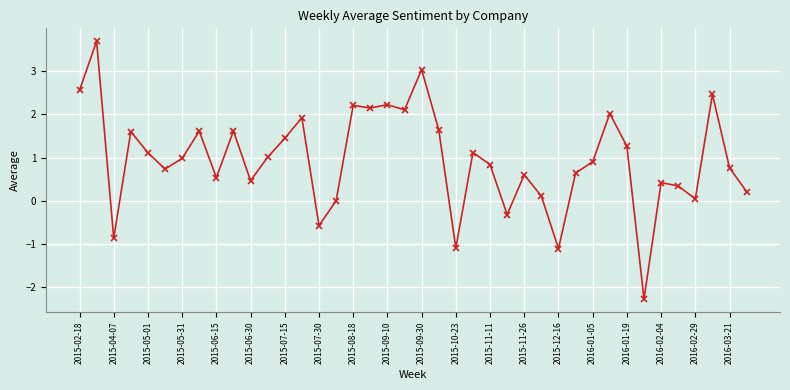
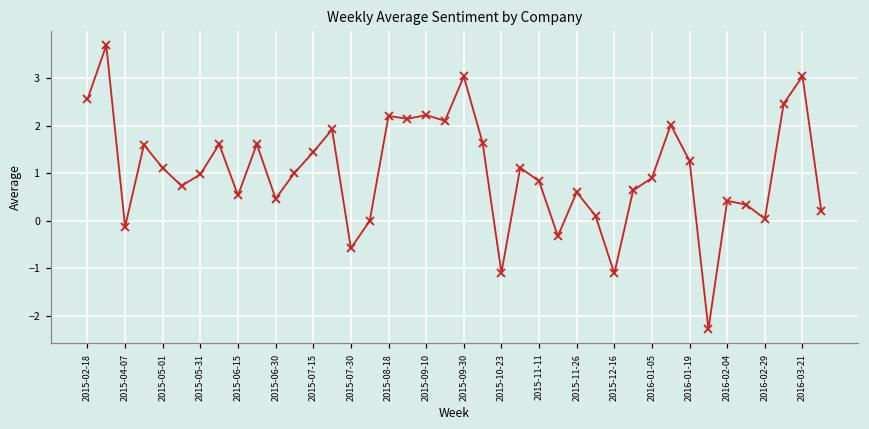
  {
    "2015-02-18": 2.6,
-   "2015-04-07": -0.9,
+   "2015-04-07": -0.1,
    "2015-05-01": 1.1,
    "2015-05-31": 1.0,
    "2015-06-15": 0.5,
    "2015-06-30": 0.5,
    "2015-07-15": 1.4,
    "2015-07-30": -0.6,
    "2015-08-18": 2.2,
    "2015-09-10": 2.2,
    "2015-09-30": 3.0,
    "2015-10-23": -1.1,
    "2015-11-11": 0.8,
    "2015-11-26": 0.6,
    "2015-12-16": -1.1,
    "2016-01-05": 0.9,
    "2016-01-19": 1.3,
    "2016-02-04": 0.4,
    "2016-02-29": 0.0,
-   "2016-03-21": 0.8
+   "2016-03-21": 3.0
  }
